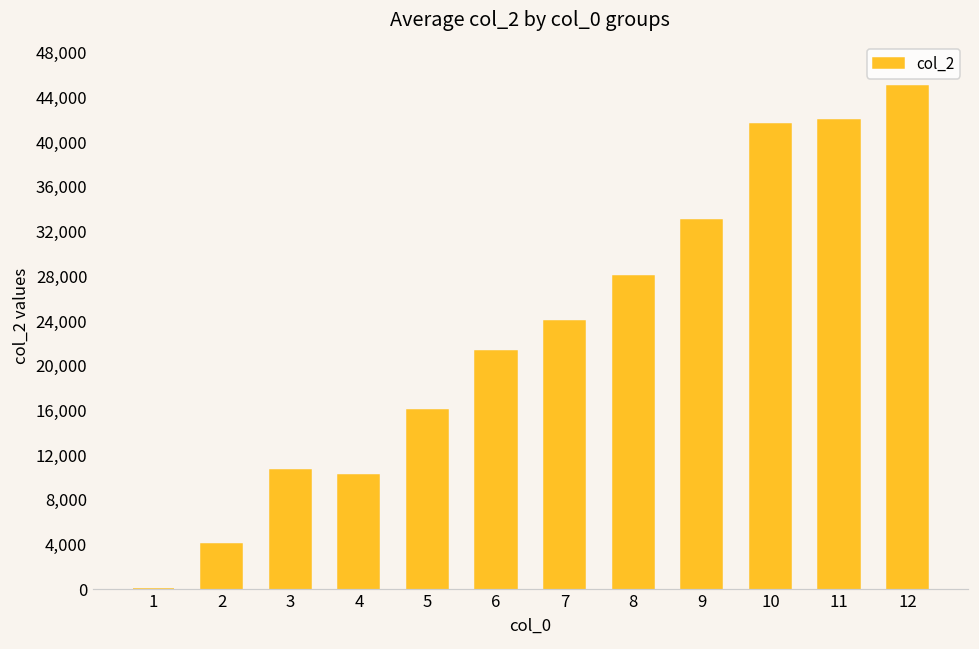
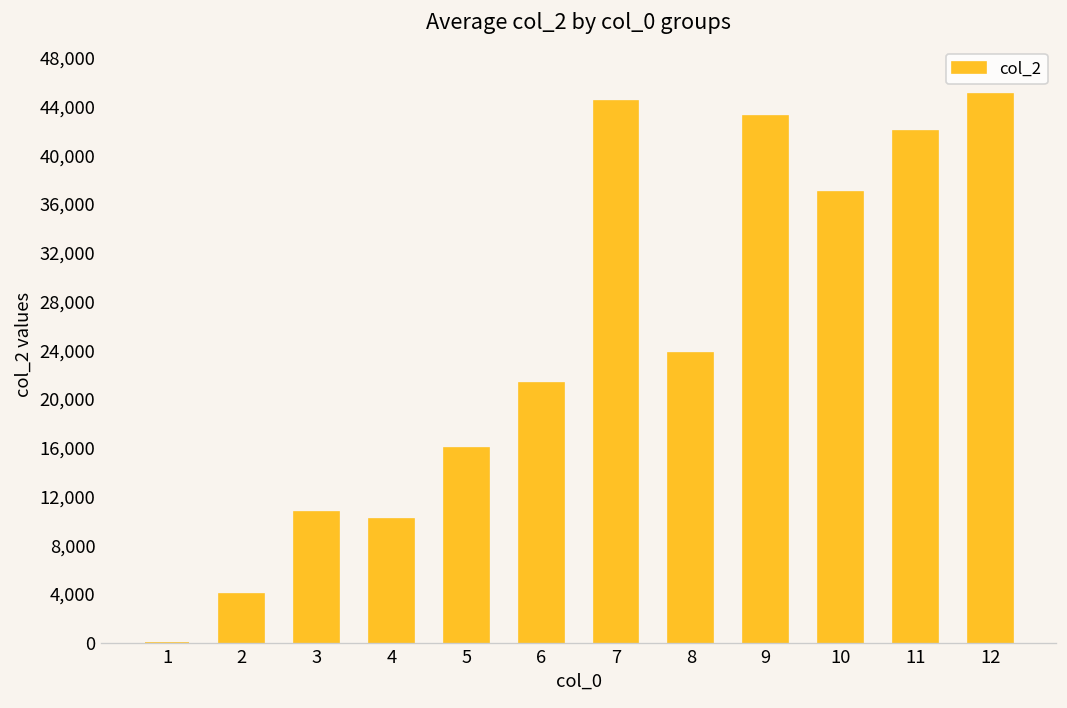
  {
    "1": "0",
    "2": "4,000",
    "3": "10,700",
    "4": "10,200",
    "5": "16,000",
    "6": "21,300",
-   "7": "24,000",
-   "8": "28,000",
-   "9": "33,000",
-   "10": "41,700",
+   "7": "44,400",
+   "8": "23,800",
+   "9": "43,200",
+   "10": "37,000",
    "11": "42,000",
    "12": "45,000"
  }
